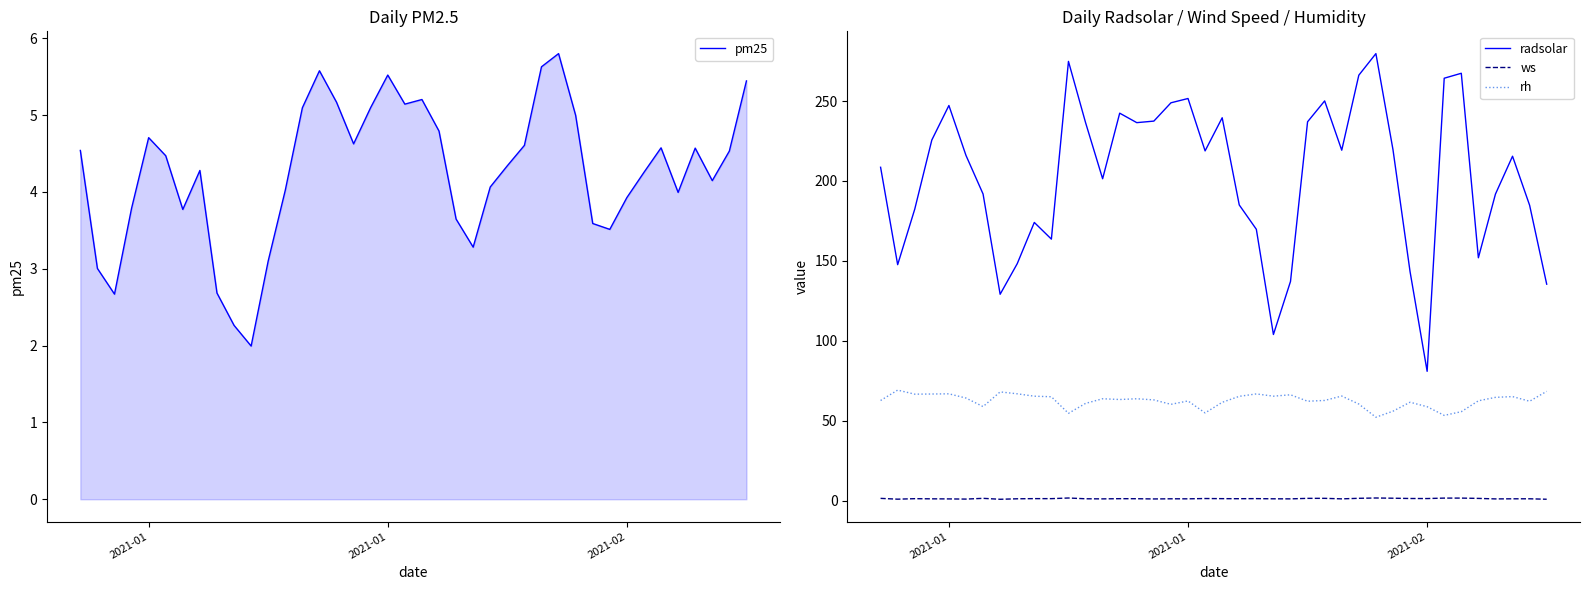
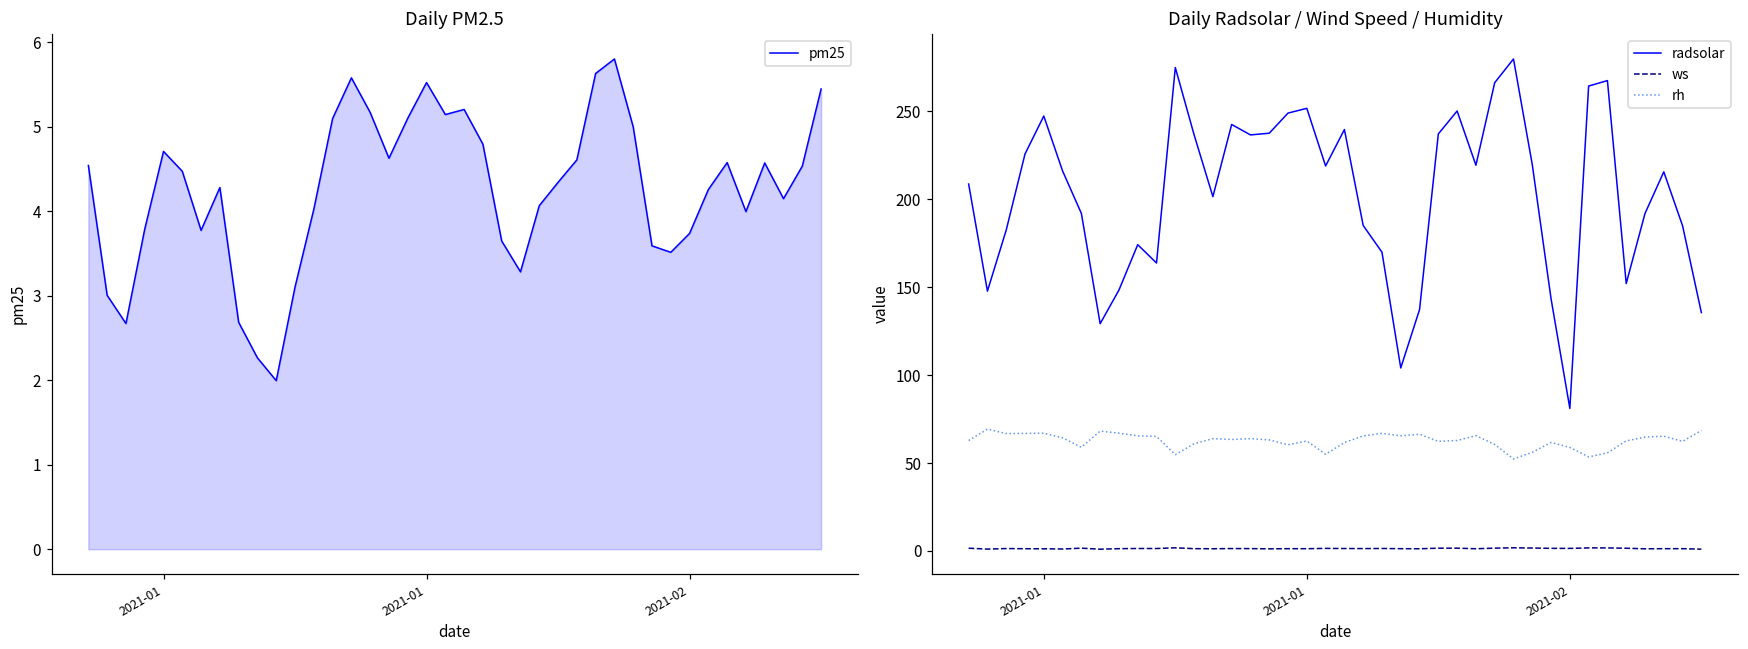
  {
    "Daily PM2.5": {
-     "2021-02": 3.9
+     "2021-02": 3.7
    },
    "Daily Radsolar / Wind Speed / Humidity": {
      "radsolar": {
        "2021-02": 81
      },
      "ws": {
        "2021-02": 1
      },
      "rh": {
        "2021-02": 59
      }
    }
  }
